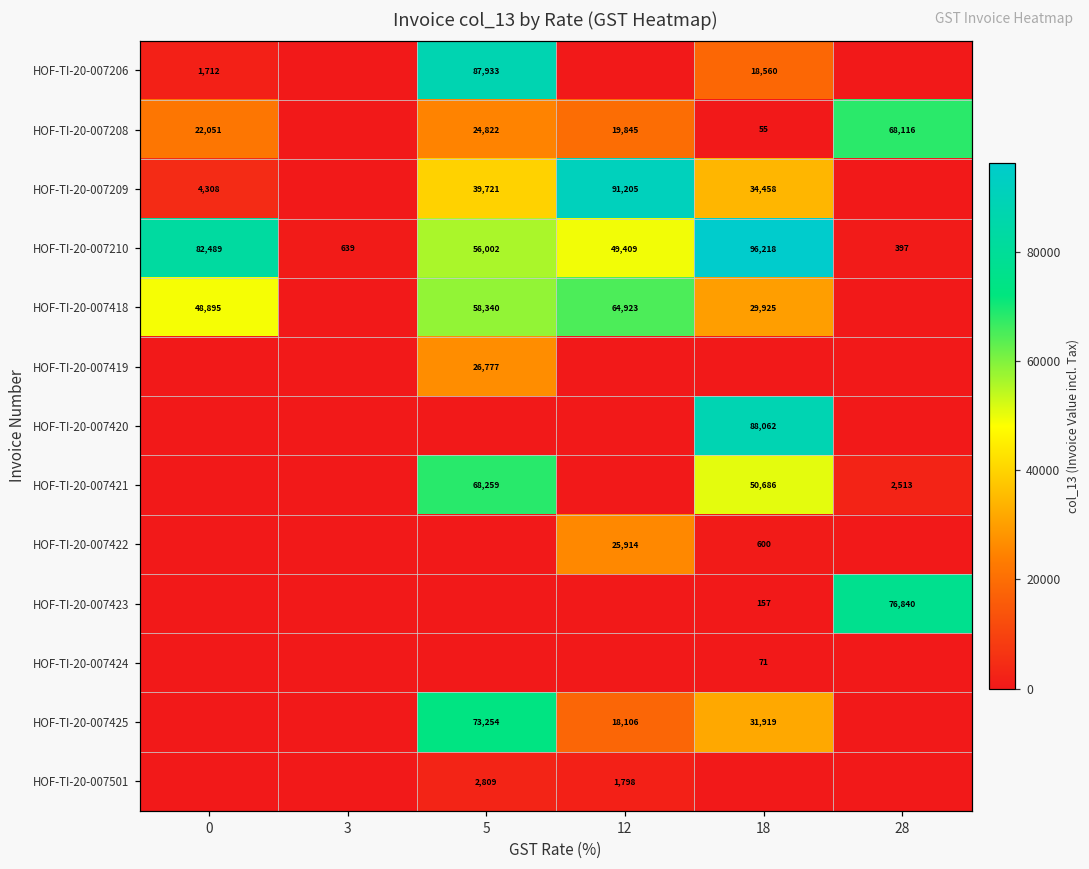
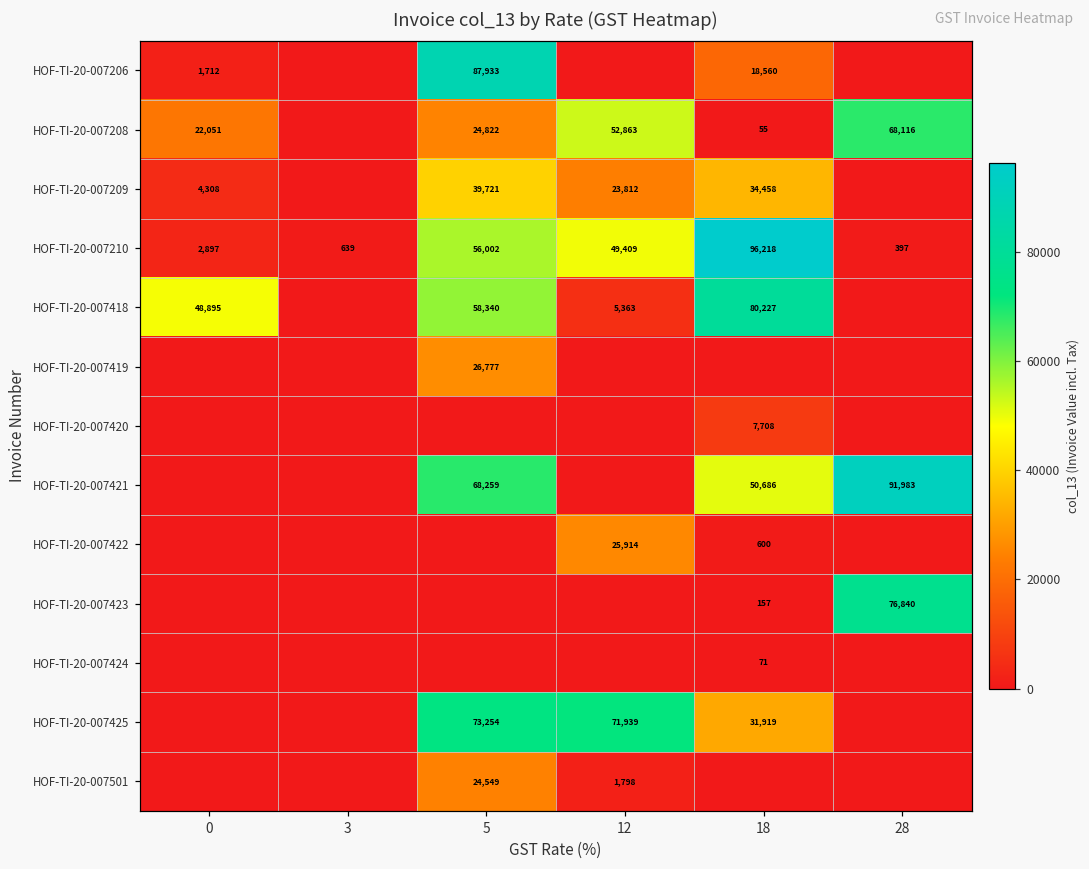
  {
    "HOF-TI-20-007206": {
      "0": "1,712",
      "5": "87,933",
      "18": "18,560"
    },
    "HOF-TI-20-007208": {
      "0": "22,051",
      "5": "24,822",
-     "12": "19,845",
+     "12": "52,863",
      "18": "55",
      "28": "68,116"
    },
    "HOF-TI-20-007209": {
      "0": "4,308",
      "5": "39,721",
-     "12": "91,205",
+     "12": "23,812",
      "18": "34,458"
    },
    "HOF-TI-20-007210": {
-     "0": "82,489",
+     "0": "2,897",
      "3": "639",
      "5": "56,002",
      "12": "49,409",
      "18": "96,218",
      "28": "397"
    },
    "HOF-TI-20-007418": {
      "0": "48,895",
      "5": "58,340",
-     "12": "64,923",
-     "18": "29,925"
+     "12": "5,363",
+     "18": "80,227"
    },
    "HOF-TI-20-007419": {
      "5": "26,777"
    },
    "HOF-TI-20-007420": {
-     "18": "88,062"
+     "18": "7,708"
    },
    "HOF-TI-20-007421": {
      "5": "68,259",
      "18": "50,686",
-     "28": "2,513"
+     "28": "91,983"
    },
    "HOF-TI-20-007422": {
      "12": "25,914",
      "18": "600"
    },
    "HOF-TI-20-007423": {
      "18": "157",
      "28": "76,840"
    },
    "HOF-TI-20-007424": {
      "18": "71"
    },
    "HOF-TI-20-007425": {
      "5": "73,254",
-     "12": "18,106",
+     "12": "71,939",
      "18": "31,919"
    },
    "HOF-TI-20-007501": {
-     "5": "2,809",
+     "5": "24,549",
      "12": "1,798"
    }
  }
